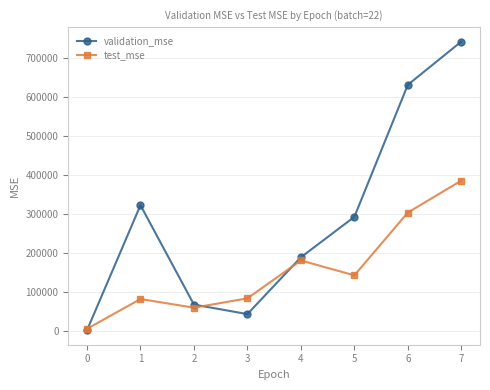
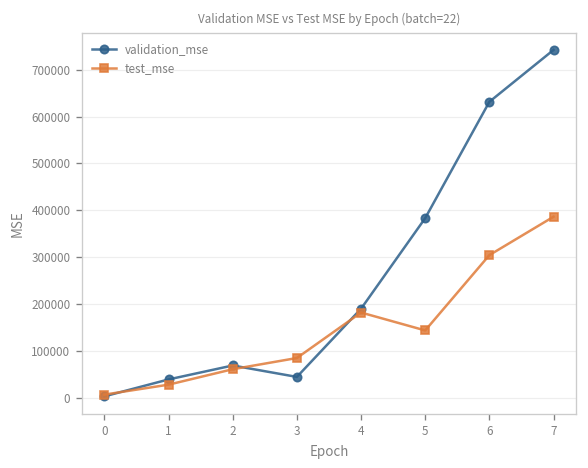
  {
    "validation_mse": {
-     "1": 320000,
+     "1": 40000,
      "2": 70000,
      "3": 40000,
      "4": 190000,
-     "5": 290000,
+     "5": 380000,
      "6": 630000,
      "7": 740000
    },
    "test_mse": {
-     "1": 80000,
+     "1": 30000,
      "2": 60000,
      "3": 80000,
      "4": 180000,
      "5": 140000,
      "6": 300000,
      "7": 390000
    }
  }
